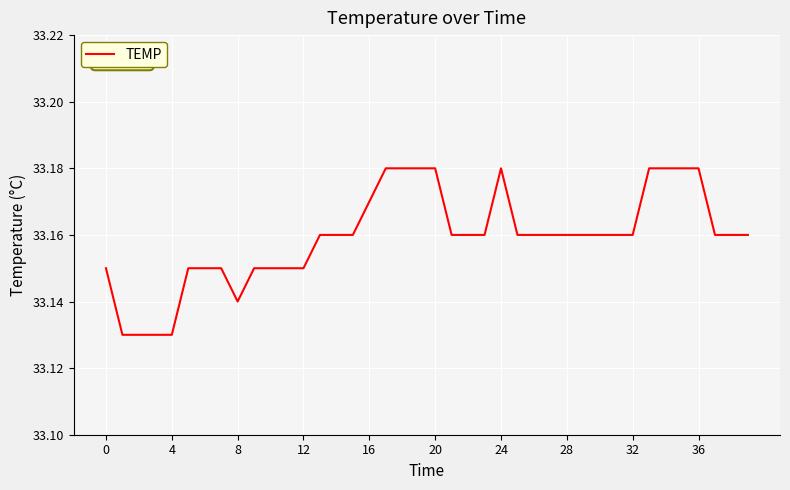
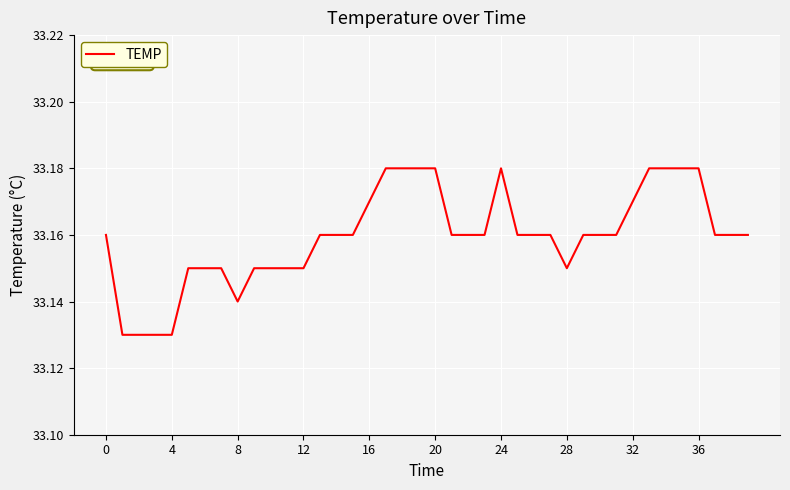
  {
-   "0": 33.15,
+   "0": 33.16,
    "4": 33.13,
    "8": 33.14,
    "12": 33.15,
    "16": 33.17,
    "20": 33.18,
    "24": 33.18,
-   "28": 33.16,
-   "32": 33.16,
+   "28": 33.15,
+   "32": 33.17,
    "36": 33.18
  }
